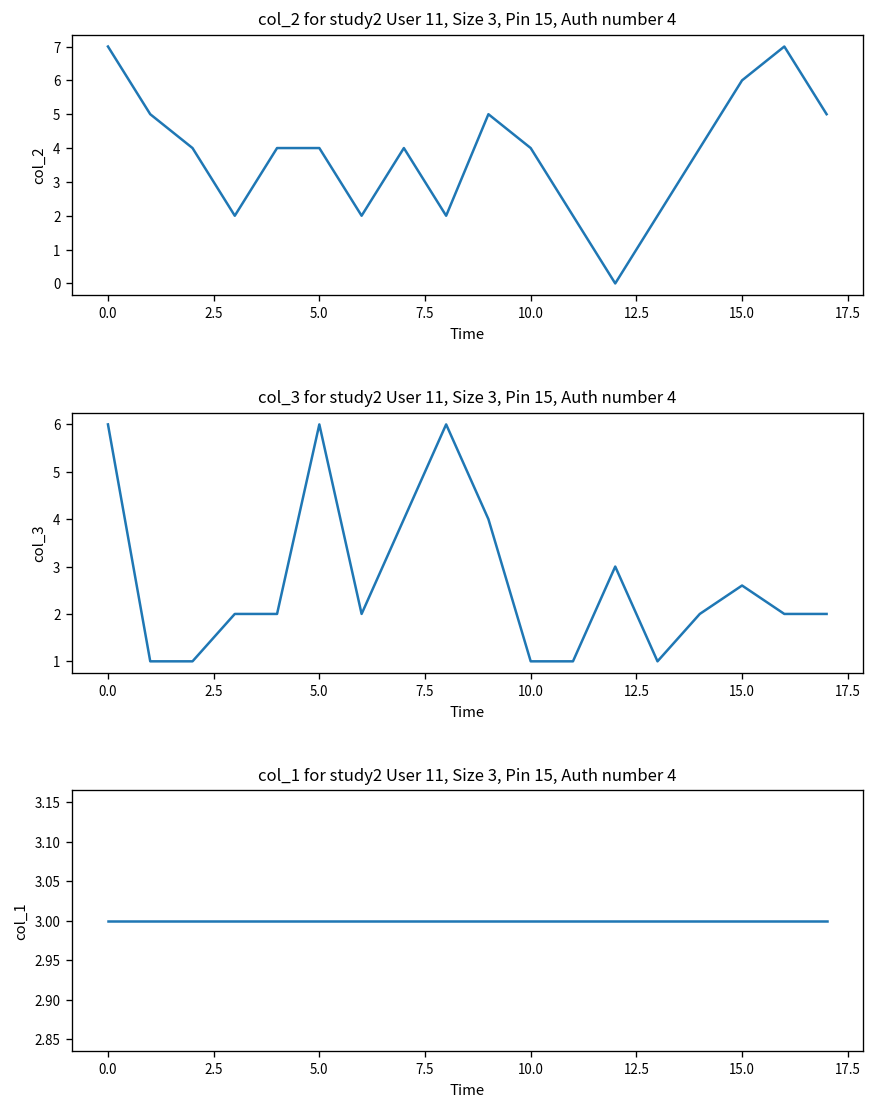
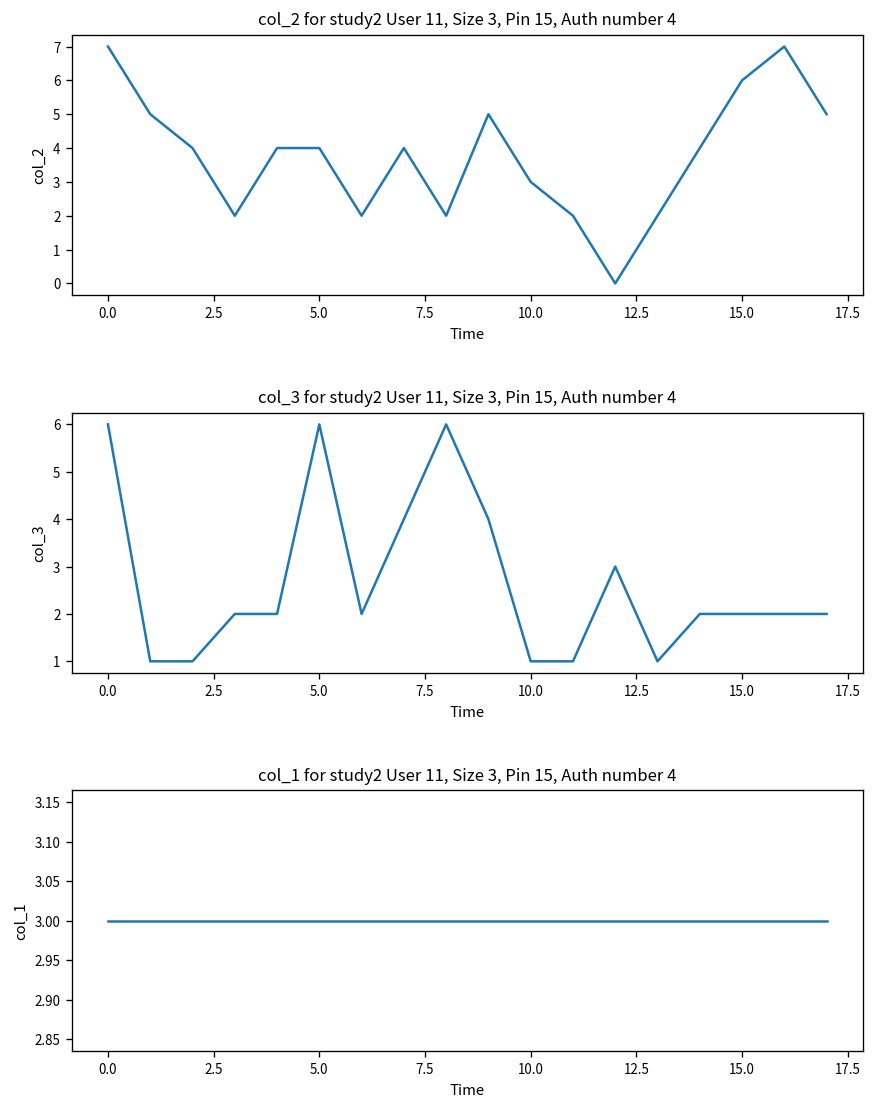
  {
    "col_2 for study2 User 11, Size 3, Pin 15, Auth number 4": {
      "0.0": 7,
      "5.0": 4,
-     "10.0": 4,
+     "10.0": 3,
      "15.0": 6
    },
    "col_3 for study2 User 11, Size 3, Pin 15, Auth number 4": {
      "0.0": 6.0,
      "5.0": 6.0,
      "10.0": 1.0,
-     "15.0": 2.6
+     "15.0": 2.0
    },
    "col_1 for study2 User 11, Size 3, Pin 15, Auth number 4": {
      "0.0": 3.00,
      "5.0": 3.00,
      "10.0": 3.00,
      "15.0": 3.00
    }
  }
